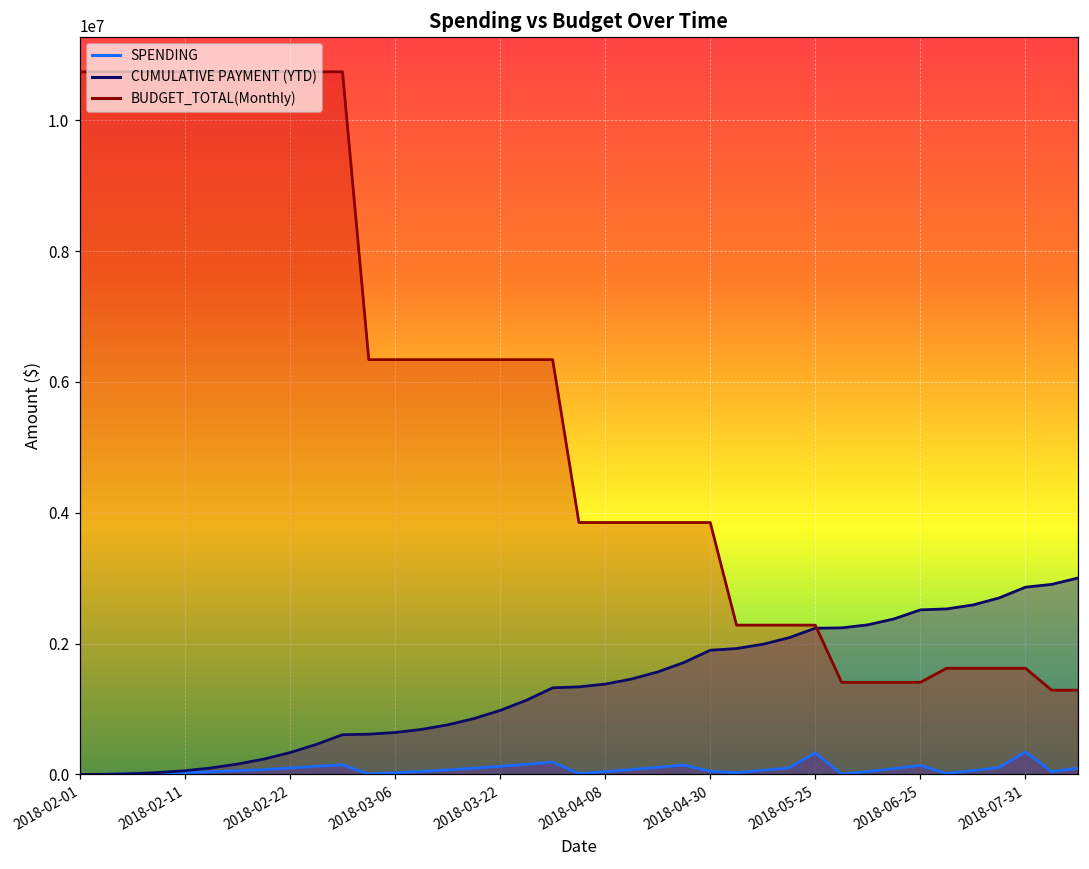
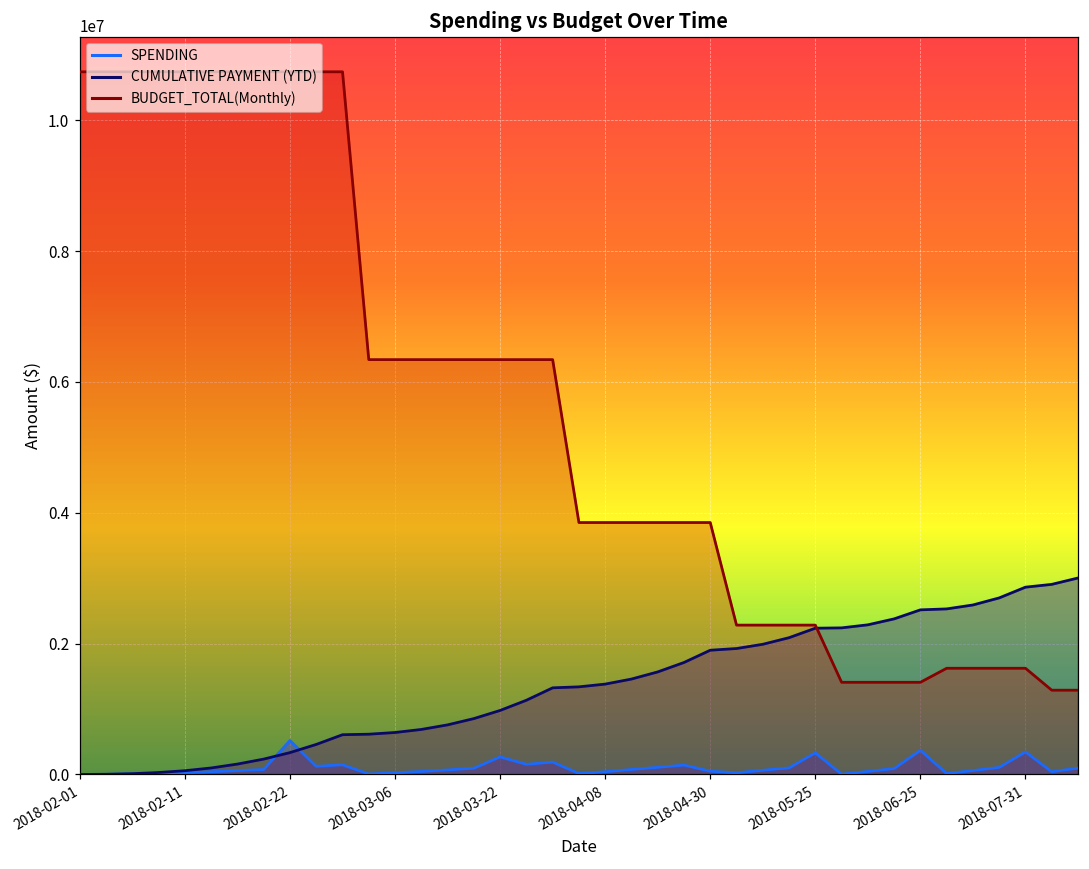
  {
    "SPENDING": {
-     "2018-02-22": 100000,
+     "2018-02-22": 500000,
      "2018-03-06": 0,
-     "2018-03-22": 100000,
+     "2018-03-22": 300000,
      "2018-04-08": 0,
      "2018-04-30": 100000,
      "2018-05-25": 300000,
-     "2018-06-25": 100000,
+     "2018-06-25": 400000,
      "2018-07-31": 300000
    }
  }
